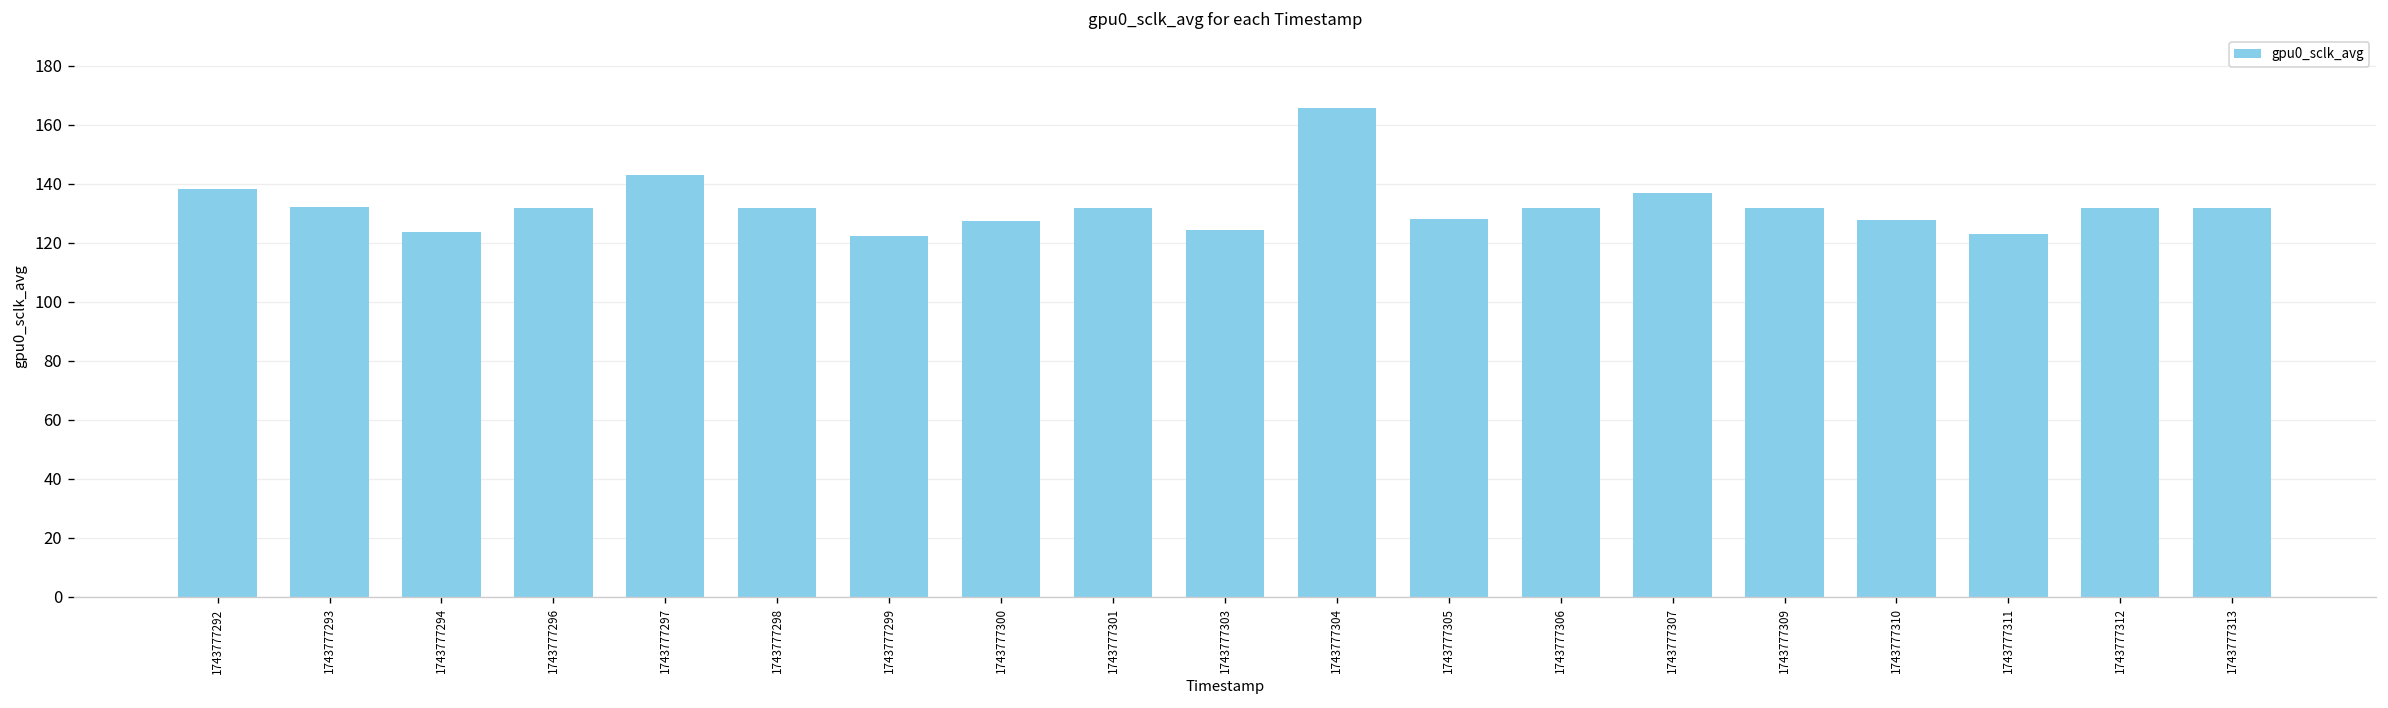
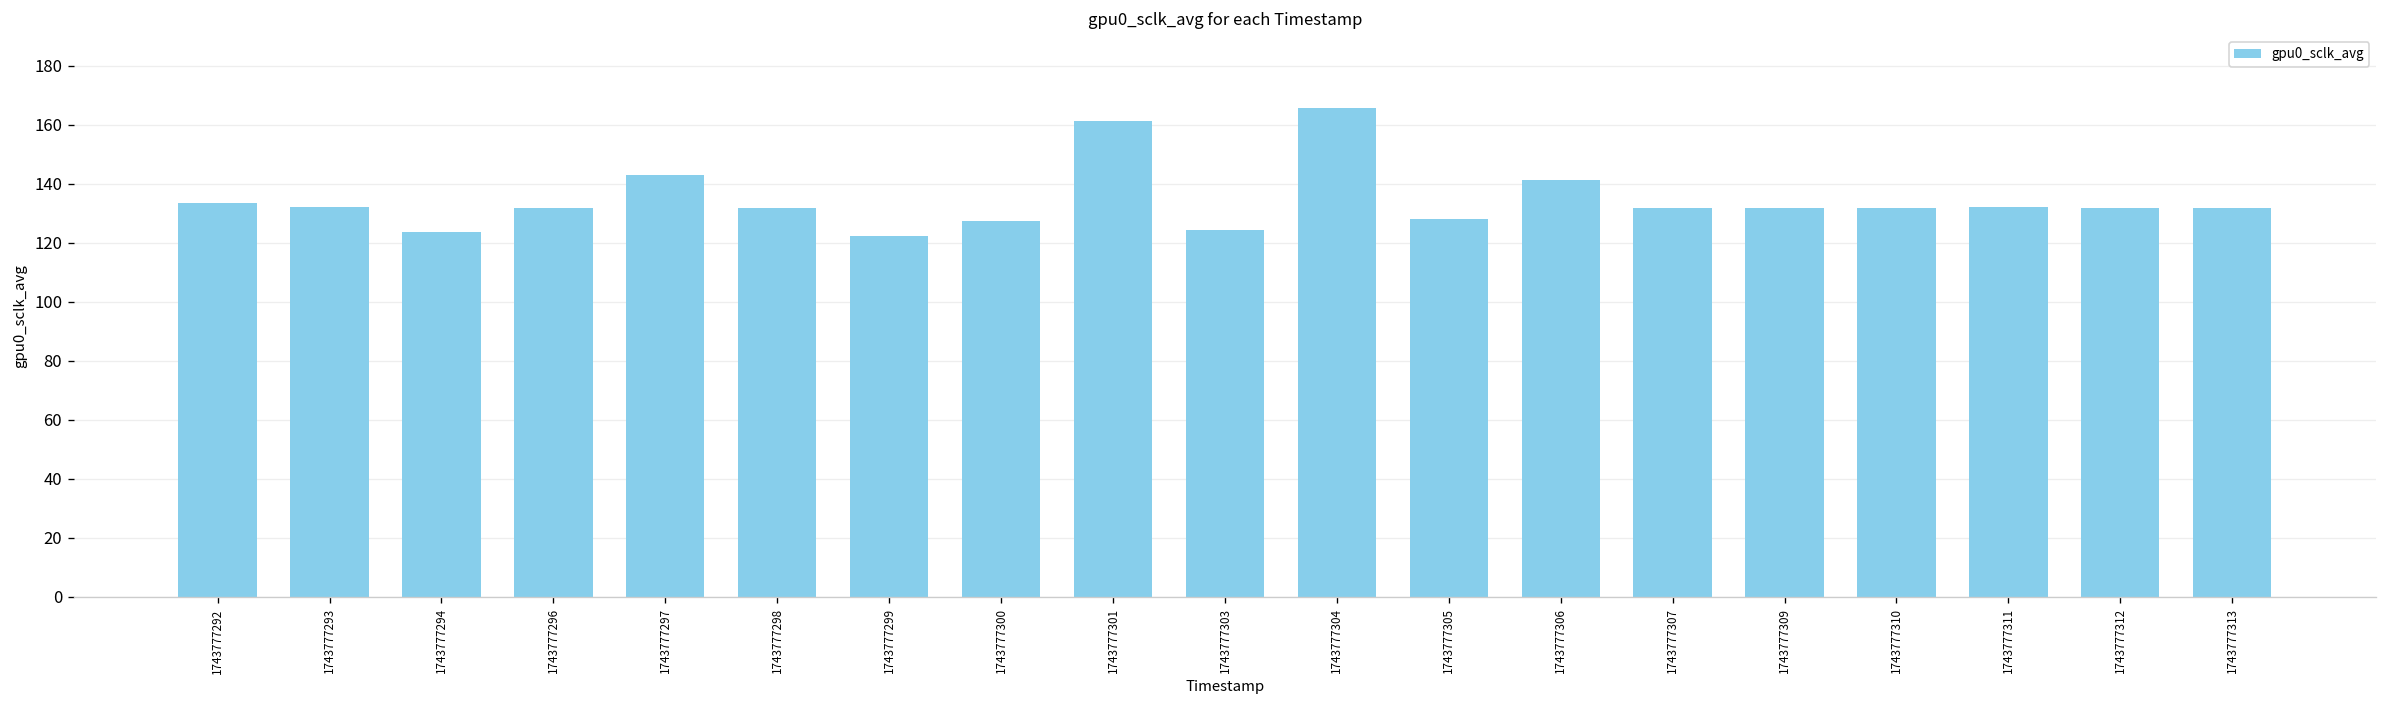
  {
-   "1743777292": 138,
+   "1743777292": 134,
    "1743777293": 132,
    "1743777294": 124,
    "1743777296": 132,
    "1743777297": 143,
    "1743777298": 132,
    "1743777299": 122,
    "1743777300": 127,
-   "1743777301": 132,
+   "1743777301": 161,
    "1743777303": 124,
    "1743777304": 166,
    "1743777305": 128,
-   "1743777306": 132,
-   "1743777307": 137,
+   "1743777306": 141,
+   "1743777307": 132,
    "1743777309": 132,
-   "1743777310": 128,
-   "1743777311": 123,
+   "1743777310": 132,
+   "1743777311": 132,
    "1743777312": 132,
    "1743777313": 132
  }
